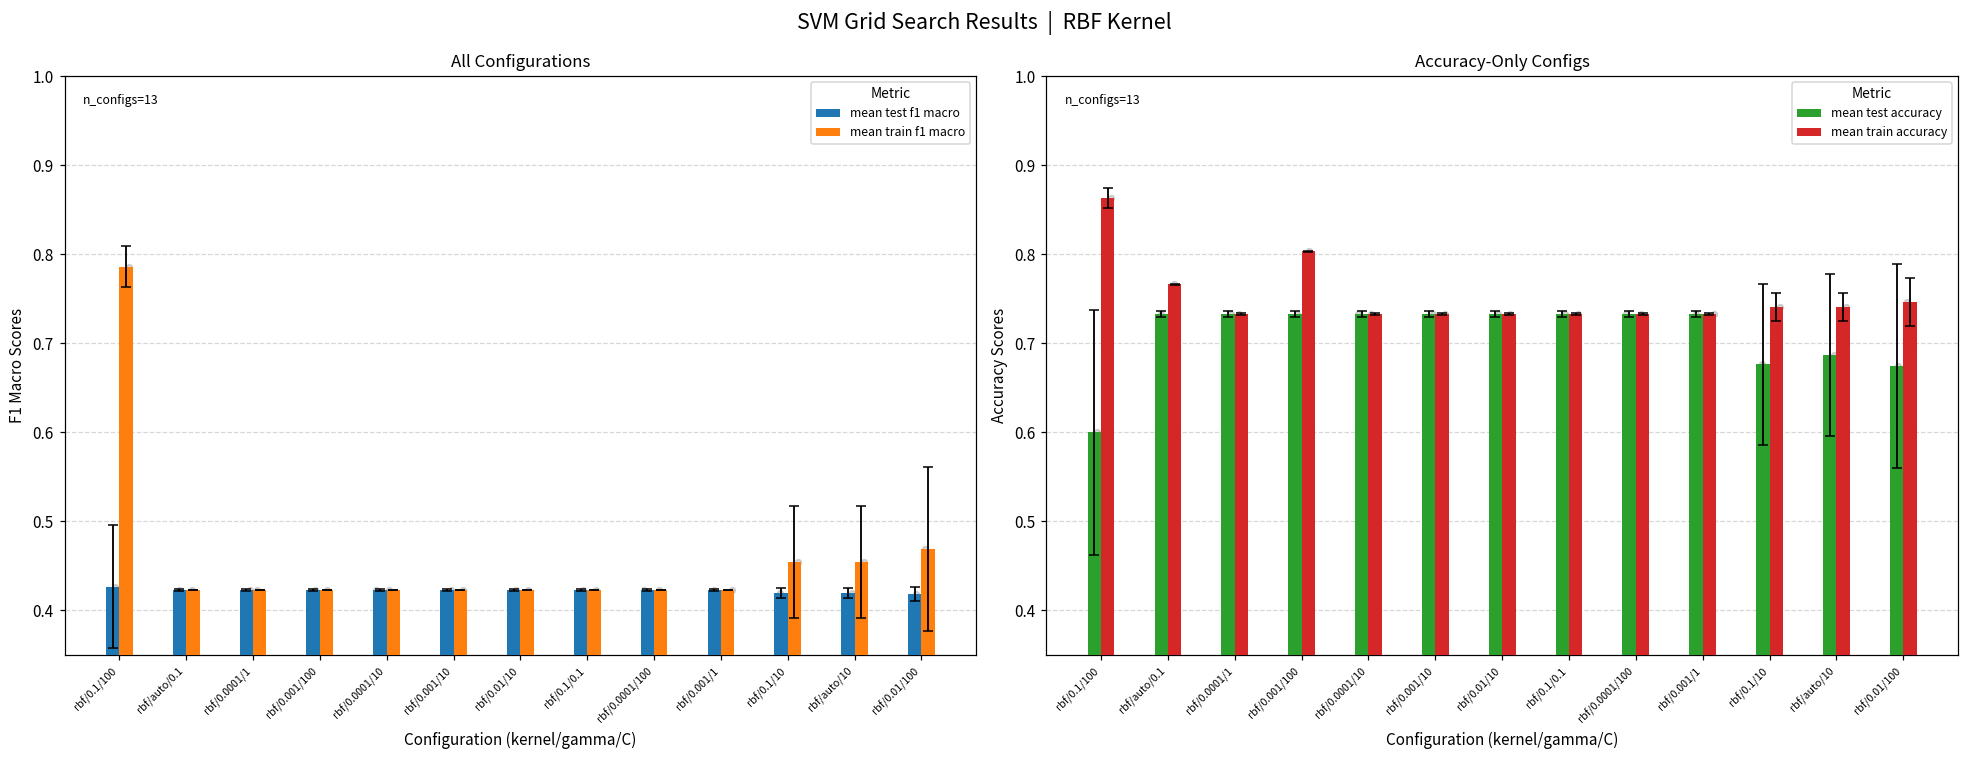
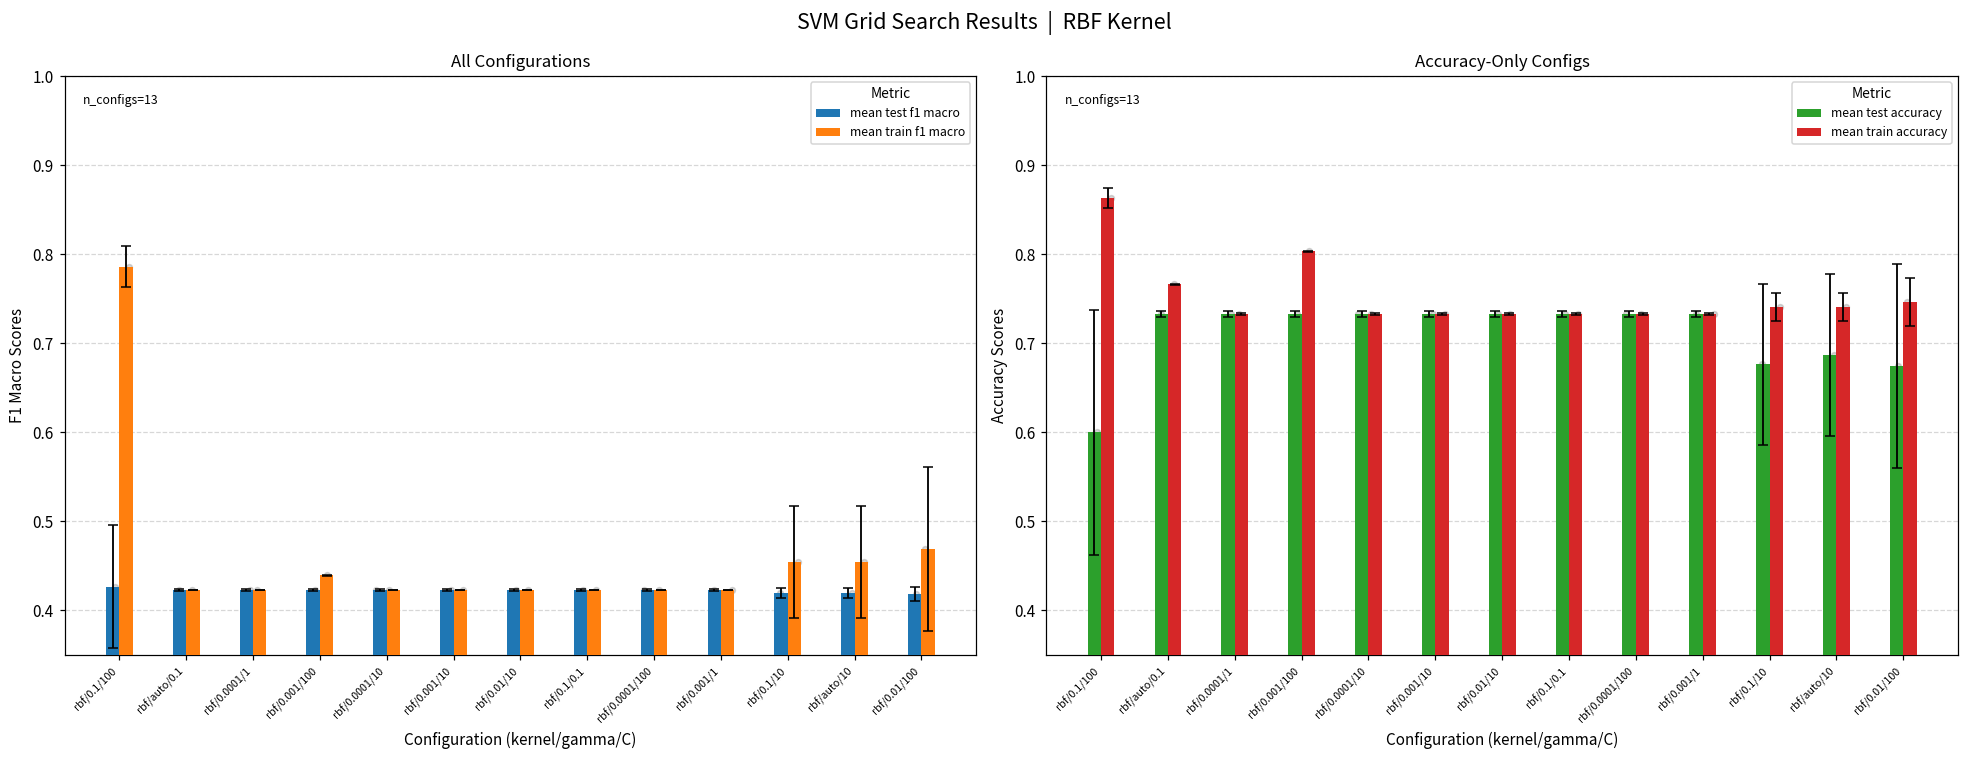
  {
    "All Configurations": {
      "mean train f1 macro": {
        "rbf/0.1/100": 0.79,
        "rbf/auto/0.1": 0.42,
        "rbf/0.0001/1": 0.42,
-       "rbf/0.001/100": 0.42,
+       "rbf/0.001/100": 0.44,
        "rbf/0.0001/10": 0.42,
        "rbf/0.001/10": 0.42,
        "rbf/0.01/10": 0.42,
        "rbf/0.1/0.1": 0.42,
        "rbf/0.0001/100": 0.42,
        "rbf/0.001/1": 0.42,
        "rbf/0.1/10": 0.45,
        "rbf/auto/10": 0.45,
        "rbf/0.01/100": 0.47
      }
    },
    "Accuracy-Only Configs": {
      "mean test accuracy": {
        "rbf/0.1/100": 0.60,
        "rbf/auto/0.1": 0.73,
        "rbf/0.0001/1": 0.73,
        "rbf/0.001/100": 0.73,
        "rbf/0.0001/10": 0.73,
        "rbf/0.001/10": 0.73,
        "rbf/0.01/10": 0.73,
        "rbf/0.1/0.1": 0.73,
        "rbf/0.0001/100": 0.73,
        "rbf/0.001/1": 0.73,
        "rbf/0.1/10": 0.68,
        "rbf/auto/10": 0.69,
        "rbf/0.01/100": 0.67
      },
      "mean train accuracy": {
        "rbf/0.1/100": 0.86,
        "rbf/auto/0.1": 0.77,
        "rbf/0.0001/1": 0.73,
        "rbf/0.001/100": 0.80,
        "rbf/0.0001/10": 0.73,
        "rbf/0.001/10": 0.73,
        "rbf/0.01/10": 0.73,
        "rbf/0.1/0.1": 0.73,
        "rbf/0.0001/100": 0.73,
        "rbf/0.001/1": 0.73,
        "rbf/0.1/10": 0.74,
        "rbf/auto/10": 0.74,
        "rbf/0.01/100": 0.75
      }
    }
  }
